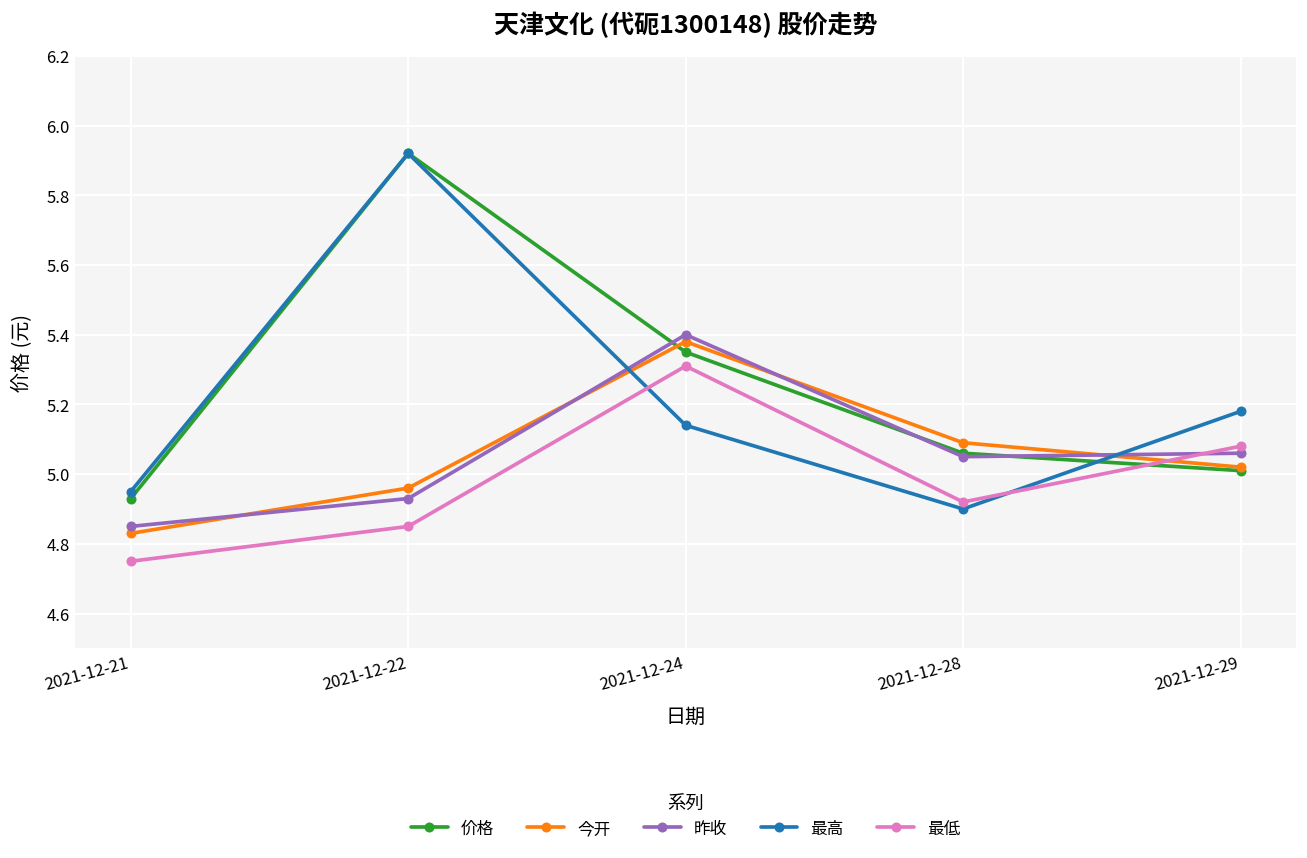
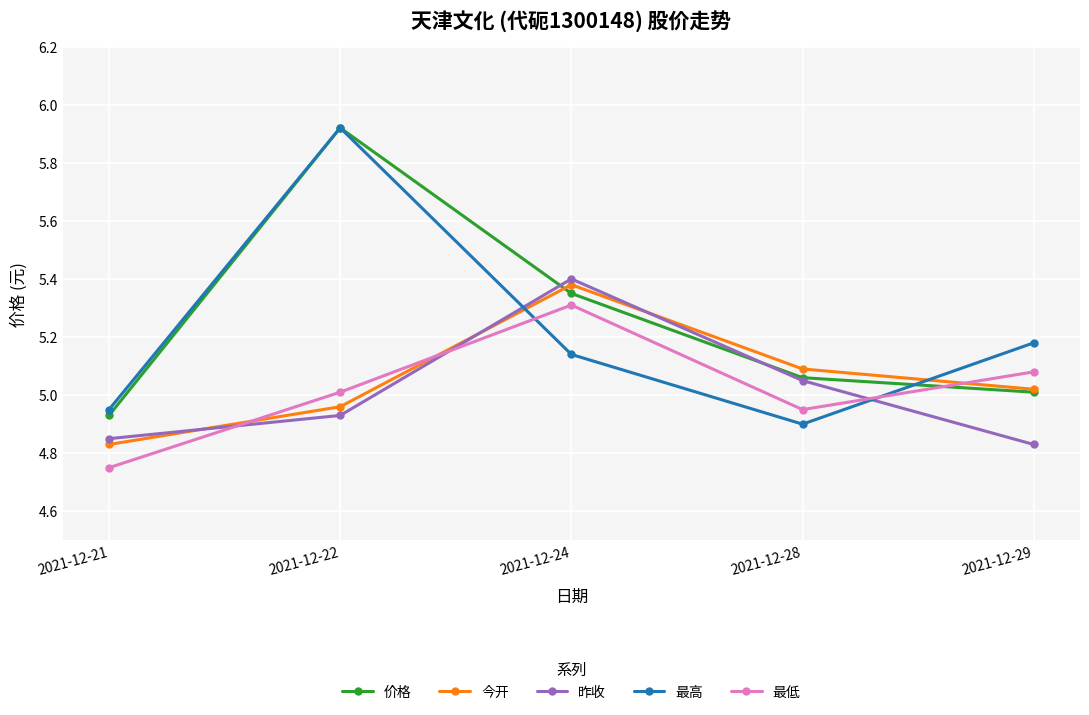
  {
    "价格": {
      "2021-12-21": 4.93,
      "2021-12-24": 5.35,
      "2021-12-28": 5.06,
      "2021-12-29": 5.01
    },
    "今开": {
      "2021-12-21": 4.83,
      "2021-12-22": 4.96,
      "2021-12-24": 5.38,
      "2021-12-28": 5.09,
      "2021-12-29": 5.02
    },
    "昨收": {
      "2021-12-21": 4.85,
      "2021-12-22": 4.93,
      "2021-12-24": 5.40,
      "2021-12-28": 5.05,
-     "2021-12-29": 5.06
+     "2021-12-29": 4.83
    },
    "最高": {
      "2021-12-21": 4.95,
      "2021-12-24": 5.14,
      "2021-12-28": 4.90,
      "2021-12-29": 5.18
    },
    "最低": {
      "2021-12-21": 4.75,
-     "2021-12-22": 4.85,
+     "2021-12-22": 5.01,
      "2021-12-24": 5.31,
-     "2021-12-28": 4.92,
+     "2021-12-28": 4.95,
      "2021-12-29": 5.08
    }
  }
